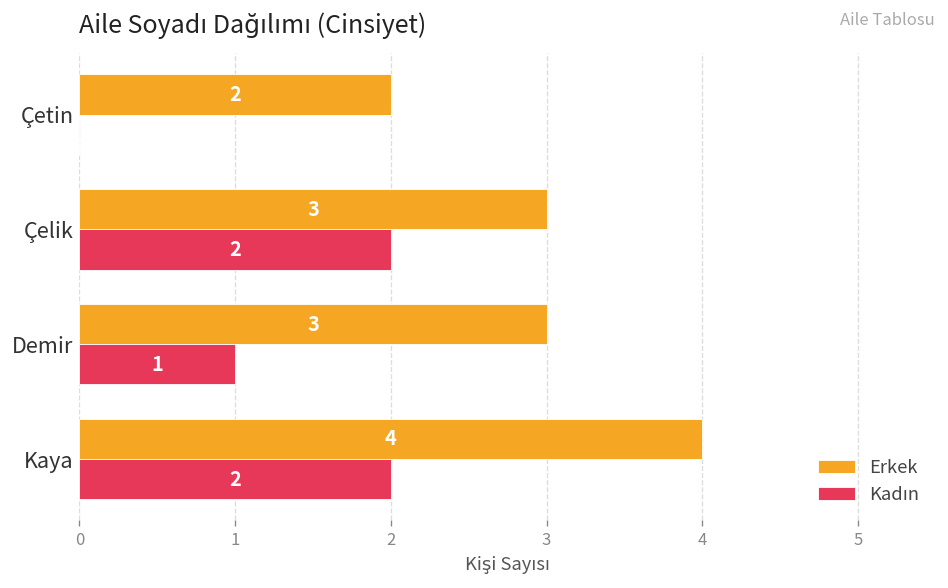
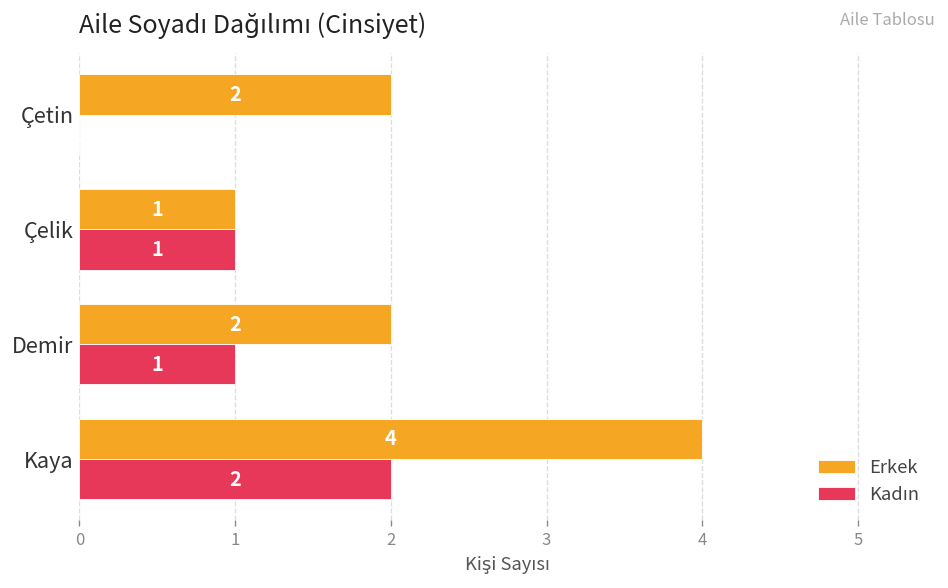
  {
    "Erkek": {
      "Çetin": 2,
-     "Çelik": 3,
-     "Demir": 3,
+     "Çelik": 1,
+     "Demir": 2,
      "Kaya": 4
    },
    "Kadın": {
-     "Çelik": 2,
+     "Çelik": 1,
      "Demir": 1,
      "Kaya": 2
    }
  }
